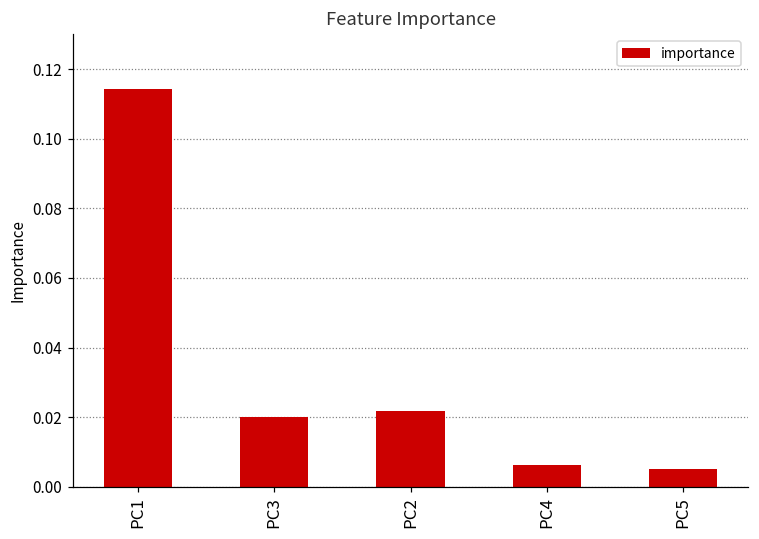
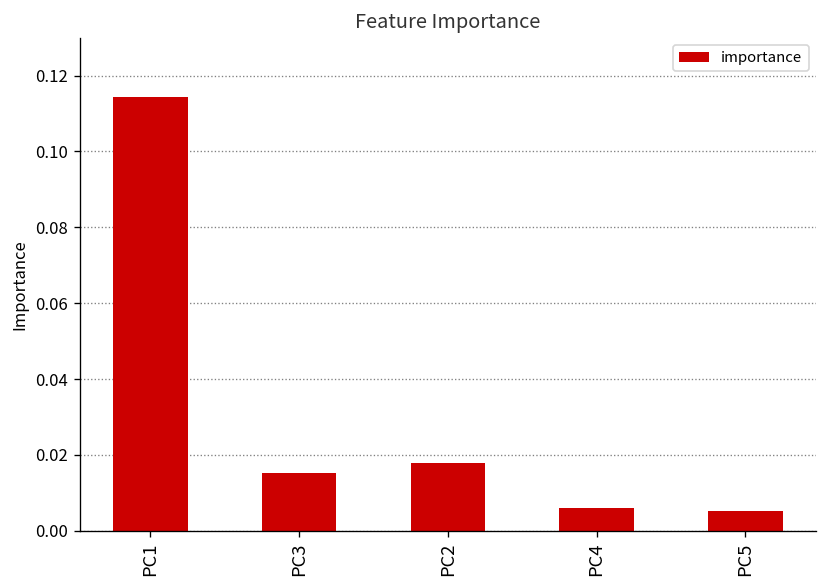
  {
    "PC1": 0.114,
-   "PC3": 0.020,
-   "PC2": 0.022,
+   "PC3": 0.015,
+   "PC2": 0.018,
    "PC4": 0.006,
    "PC5": 0.005
  }
